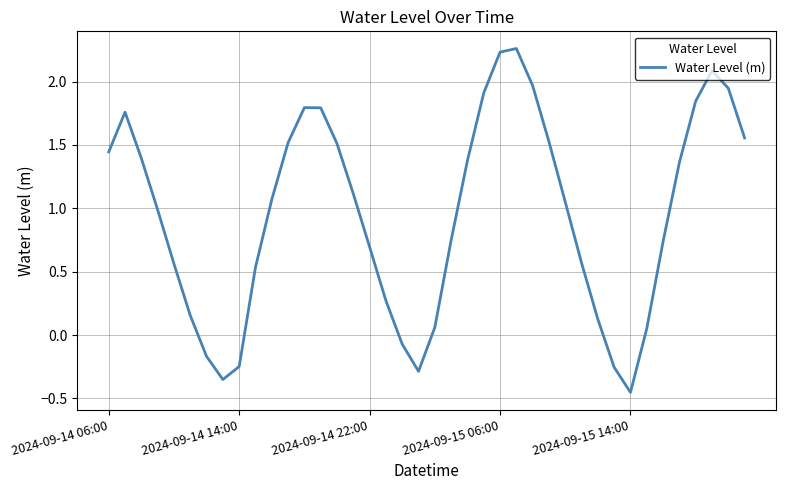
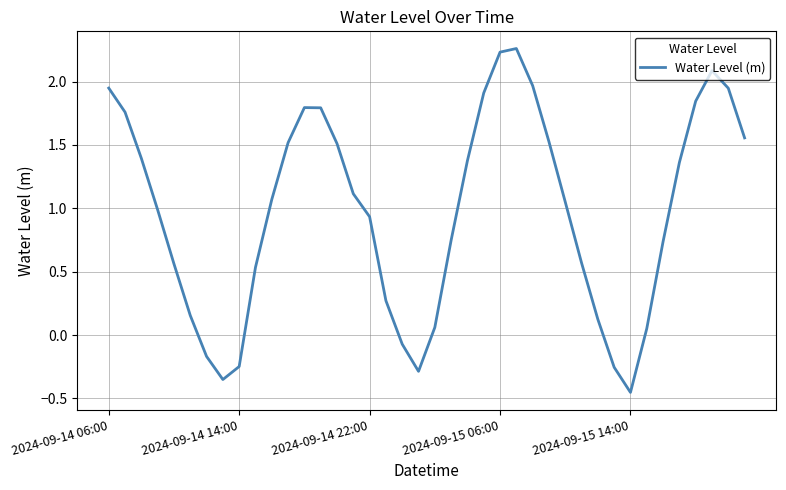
  {
-   "2024-09-14 06:00": 1.45,
+   "2024-09-14 06:00": 1.95,
    "2024-09-14 14:00": -0.25,
-   "2024-09-14 22:00": 0.70,
+   "2024-09-14 22:00": 0.93,
    "2024-09-15 06:00": 2.23,
    "2024-09-15 14:00": -0.45
  }
